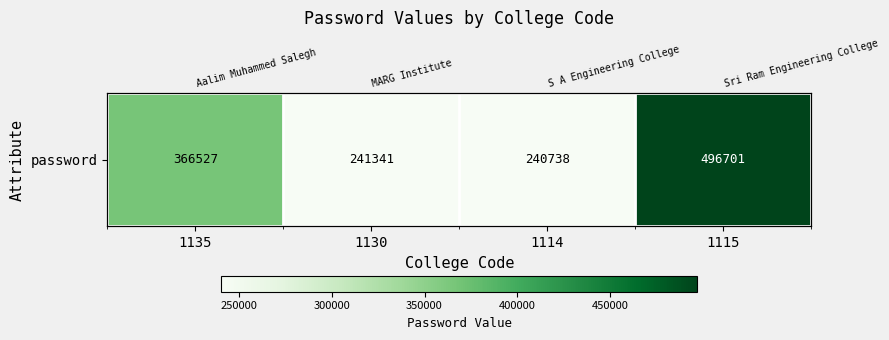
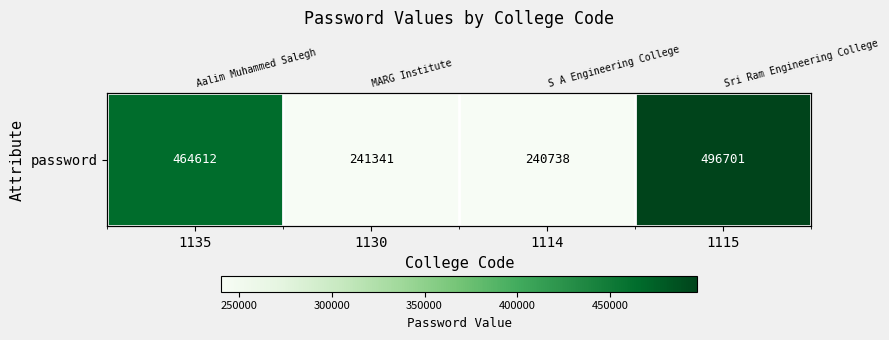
  {
    "password": {
-     "1135": 366527,
+     "1135": 464612,
      "1130": 241341,
      "1114": 240738,
      "1115": 496701
    }
  }
